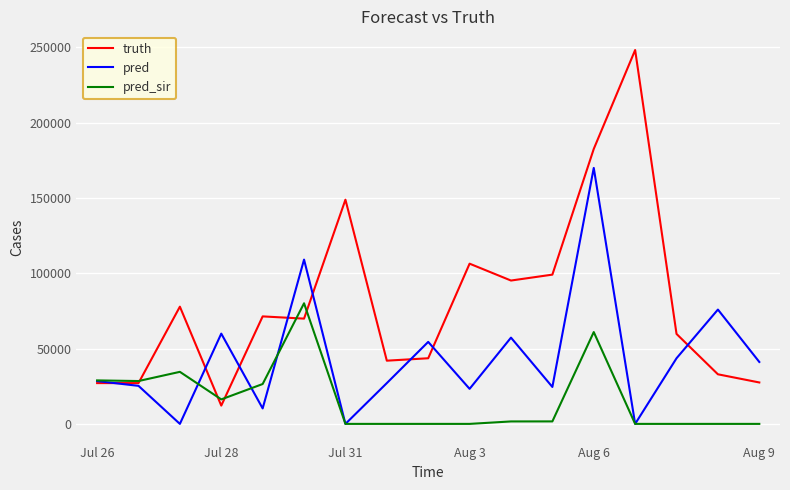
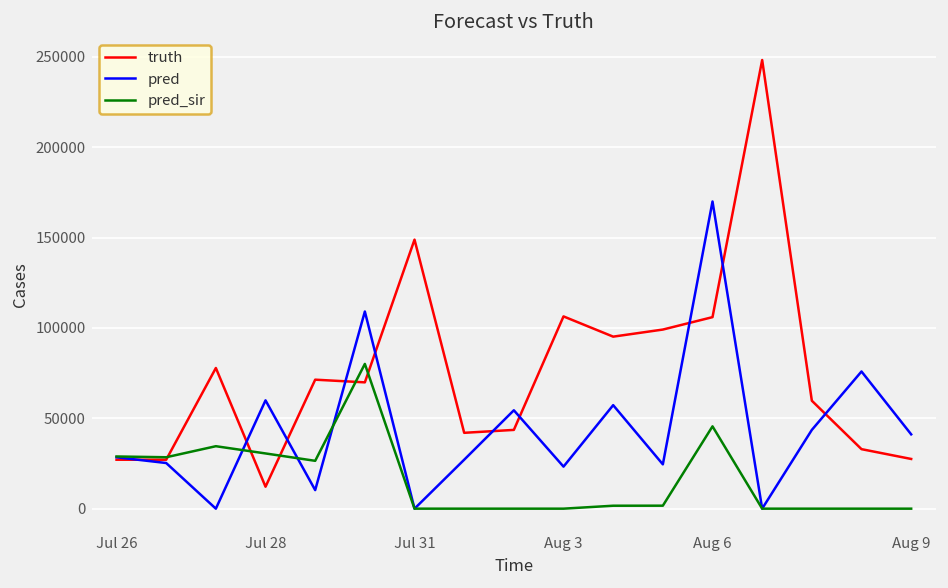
  {
    "truth": {
      "Jul 28": 12000,
      "Jul 31": 149000,
      "Aug 3": 106000,
-     "Aug 6": 183000,
+     "Aug 6": 106000,
      "Aug 9": 28000
    },
    "pred": {
      "Jul 28": 60000,
      "Aug 3": 23000,
      "Aug 6": 170000,
      "Aug 9": 41000
    },
    "pred_sir": {
-     "Jul 28": 16000,
+     "Jul 28": 31000,
      "Aug 3": 0,
-     "Aug 6": 61000,
+     "Aug 6": 46000,
      "Aug 9": 0
    }
  }
